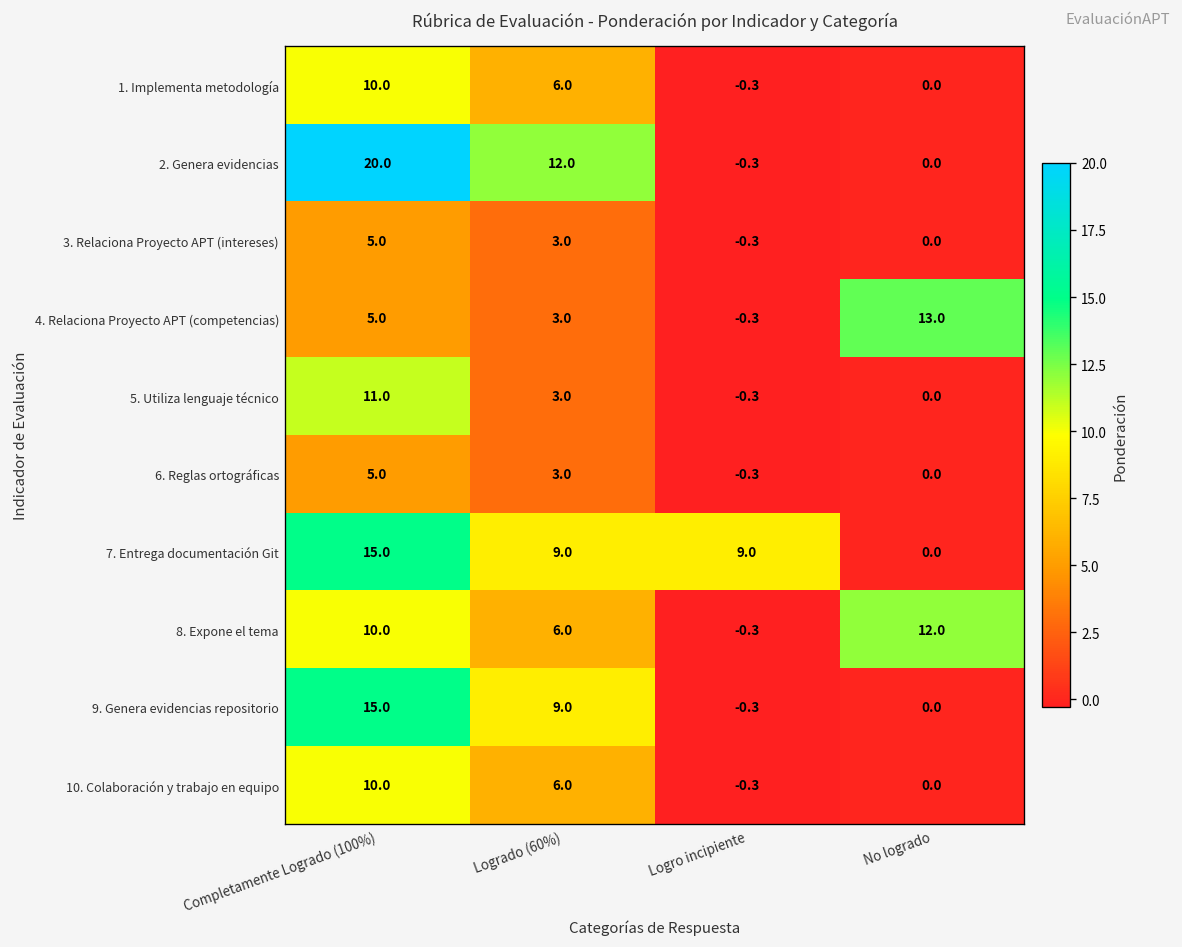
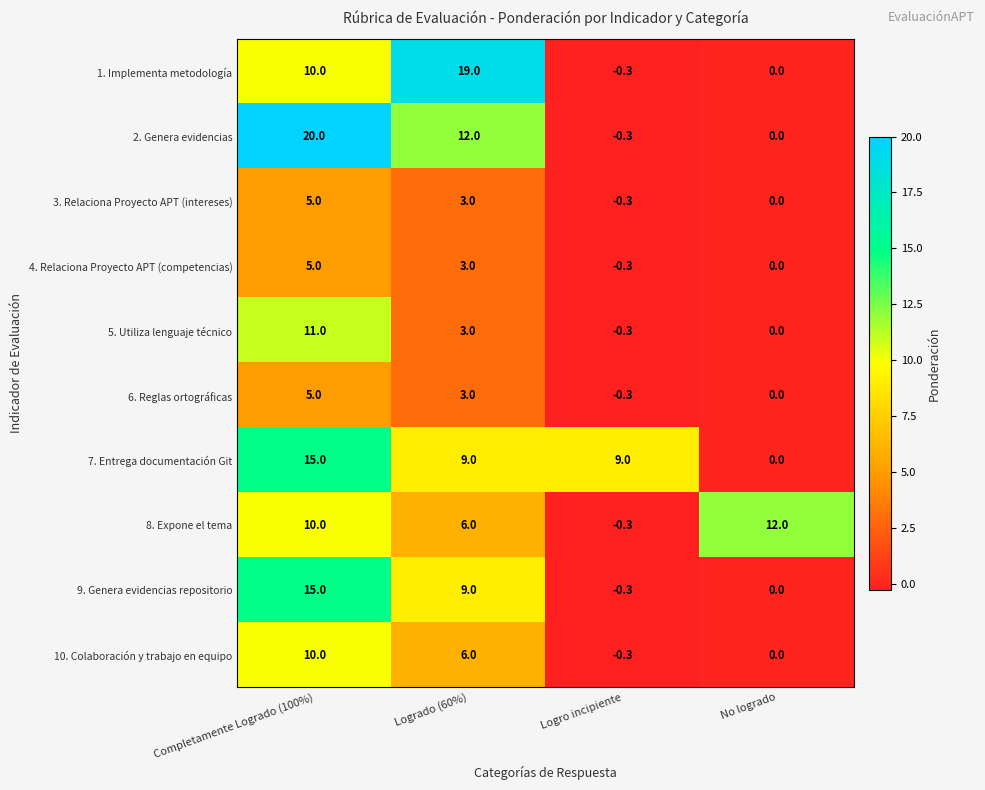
  {
    "1. Implementa metodología": {
      "Completamente Logrado (100%)": 10.0,
-     "Logrado (60%)": 6.0,
+     "Logrado (60%)": 19.0,
      "Logro incipiente": -0.3,
      "No logrado": 0.0
    },
    "2. Genera evidencias": {
      "Completamente Logrado (100%)": 20.0,
      "Logrado (60%)": 12.0,
      "Logro incipiente": -0.3,
      "No logrado": 0.0
    },
    "3. Relaciona Proyecto APT (intereses)": {
      "Completamente Logrado (100%)": 5.0,
      "Logrado (60%)": 3.0,
      "Logro incipiente": -0.3,
      "No logrado": 0.0
    },
    "4. Relaciona Proyecto APT (competencias)": {
      "Completamente Logrado (100%)": 5.0,
      "Logrado (60%)": 3.0,
      "Logro incipiente": -0.3,
-     "No logrado": 13.0
+     "No logrado": 0.0
    },
    "5. Utiliza lenguaje técnico": {
      "Completamente Logrado (100%)": 11.0,
      "Logrado (60%)": 3.0,
      "Logro incipiente": -0.3,
      "No logrado": 0.0
    },
    "6. Reglas ortográficas": {
      "Completamente Logrado (100%)": 5.0,
      "Logrado (60%)": 3.0,
      "Logro incipiente": -0.3,
      "No logrado": 0.0
    },
    "7. Entrega documentación Git": {
      "Completamente Logrado (100%)": 15.0,
      "Logrado (60%)": 9.0,
      "Logro incipiente": 9.0,
      "No logrado": 0.0
    },
    "8. Expone el tema": {
      "Completamente Logrado (100%)": 10.0,
      "Logrado (60%)": 6.0,
      "Logro incipiente": -0.3,
      "No logrado": 12.0
    },
    "9. Genera evidencias repositorio": {
      "Completamente Logrado (100%)": 15.0,
      "Logrado (60%)": 9.0,
      "Logro incipiente": -0.3,
      "No logrado": 0.0
    },
    "10. Colaboración y trabajo en equipo": {
      "Completamente Logrado (100%)": 10.0,
      "Logrado (60%)": 6.0,
      "Logro incipiente": -0.3,
      "No logrado": 0.0
    }
  }
